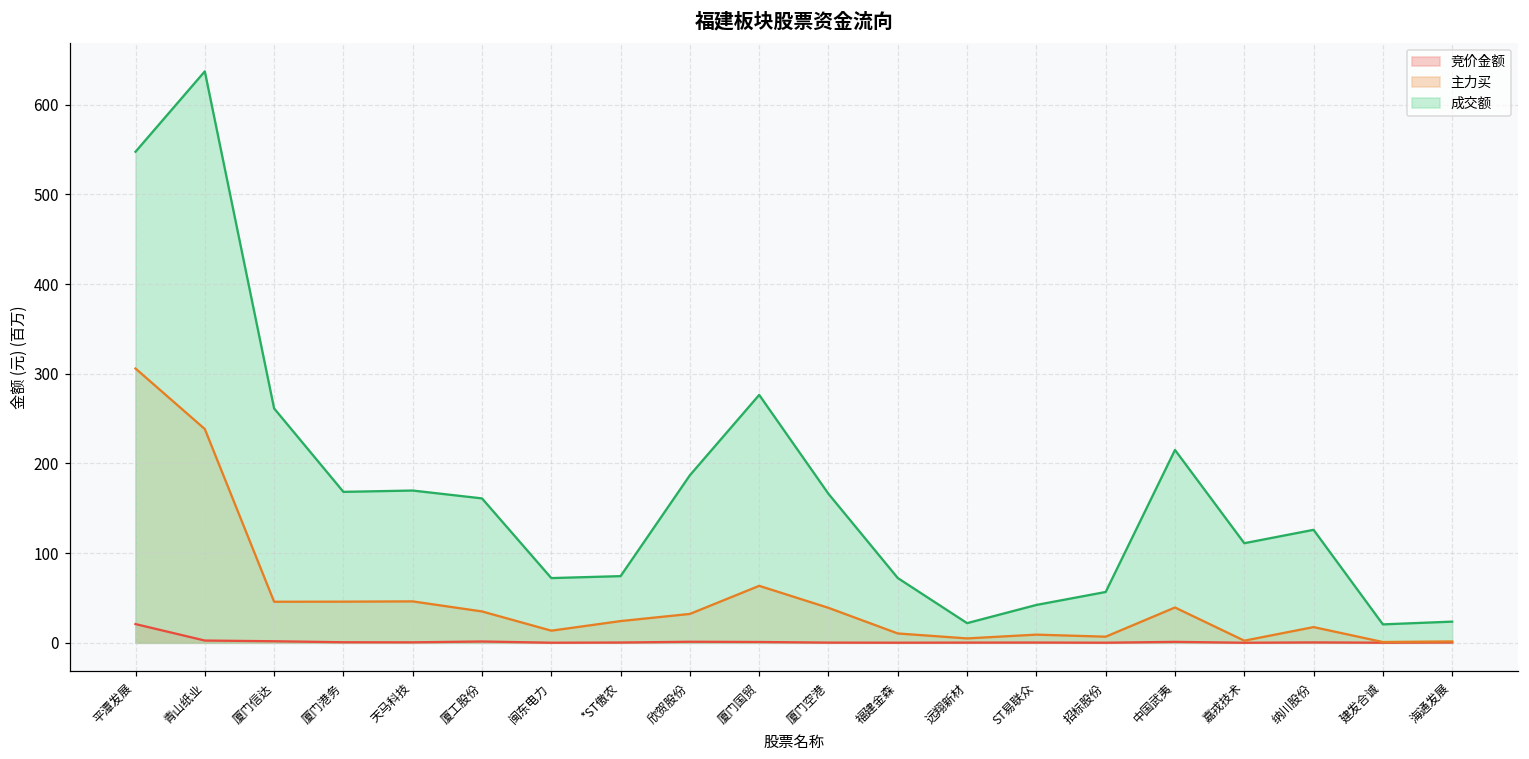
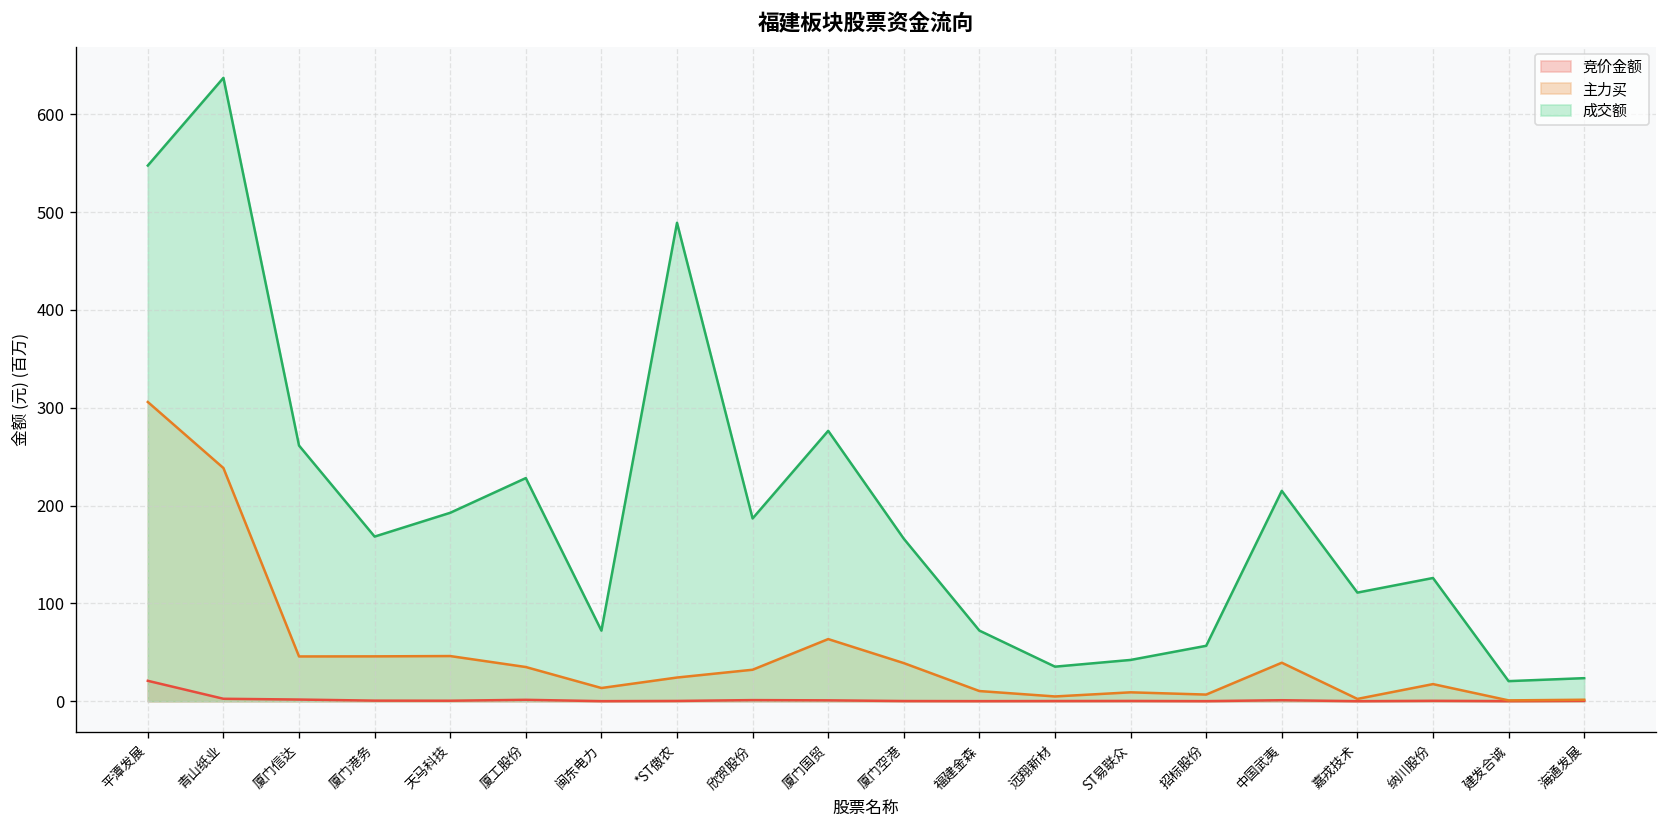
  {
    "成交额": {
      "平潭发展": 550,
      "青山纸业": 640,
      "厦门信达": 260,
      "厦门港务": 170,
-     "天马科技": 170,
-     "厦工股份": 160,
+     "天马科技": 190,
+     "厦工股份": 230,
      "闽东电力": 70,
-     "*ST傲农": 70,
+     "*ST傲农": 490,
      "欣贺股份": 190,
      "厦门国贸": 280,
      "厦门空港": 170,
      "福建金森": 70,
-     "远翔新材": 20,
+     "远翔新材": 40,
      "ST易联众": 40,
      "招标股份": 60,
      "中国武夷": 220,
      "嘉戎技术": 110,
      "纳川股份": 130,
      "建发合诚": 20,
      "海通发展": 20
    }
  }
